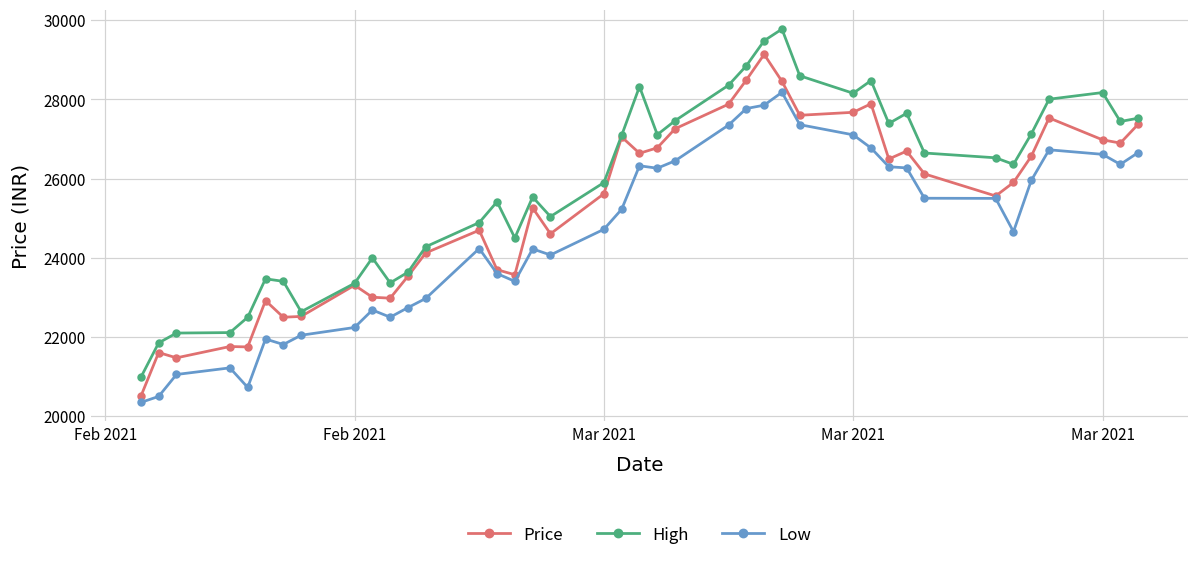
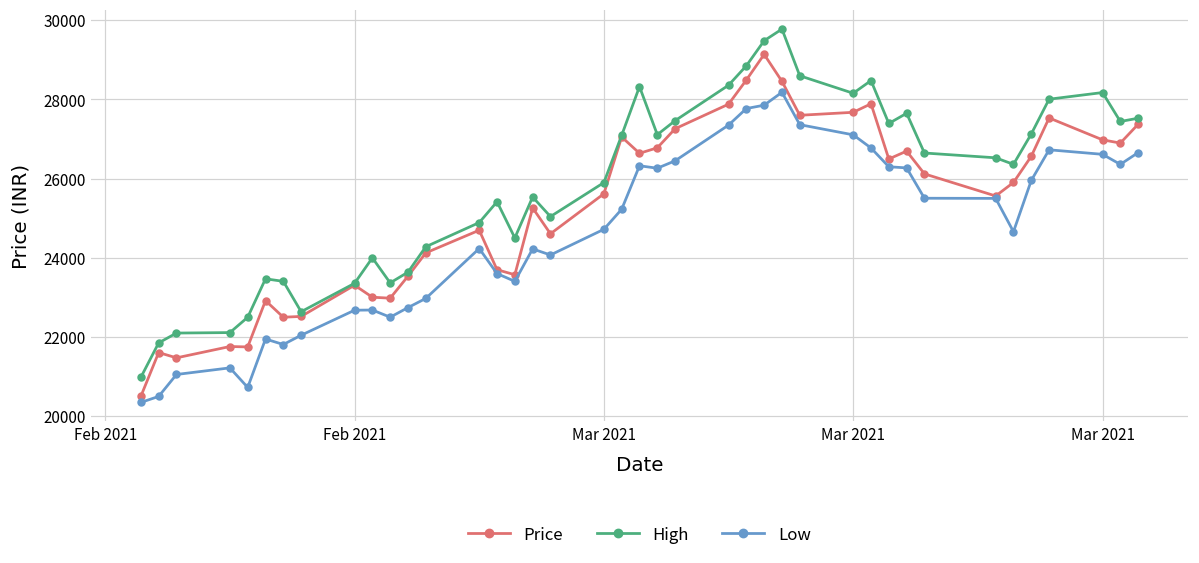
  {
    "Low": {
-     "Feb 2021": 22200
+     "Feb 2021": 22700
    }
  }
